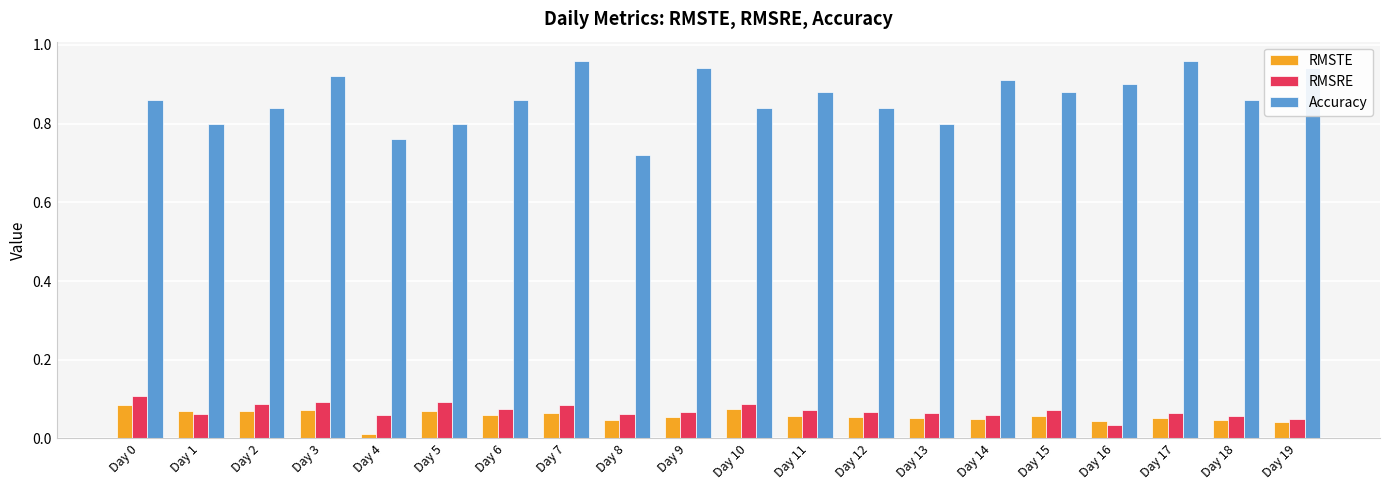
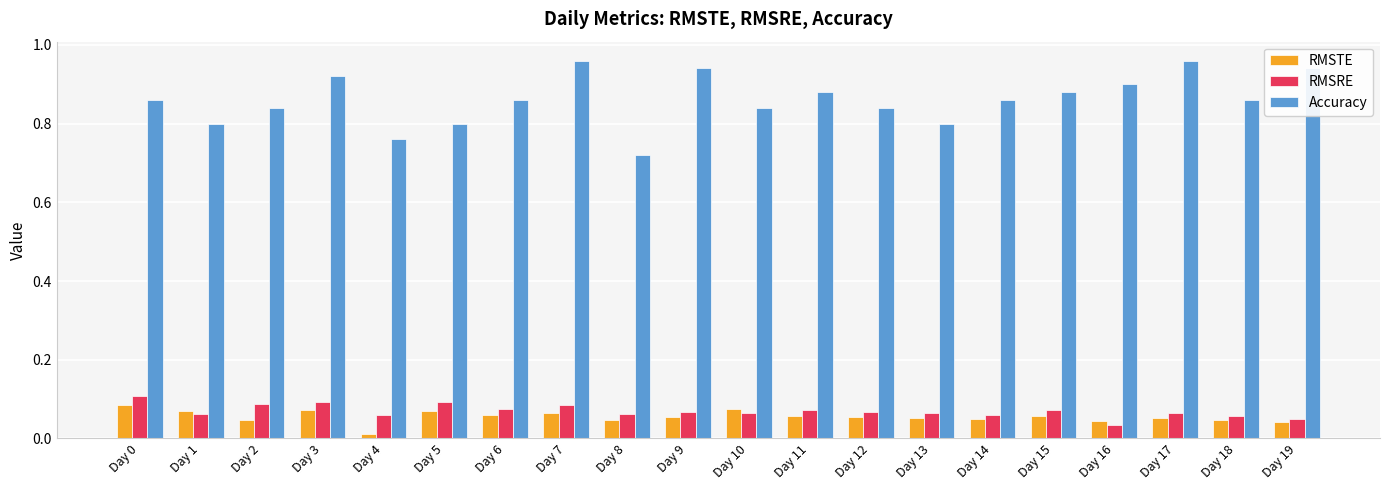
  {
    "RMSTE": {
      "Day 0": 0.09,
      "Day 1": 0.07,
-     "Day 2": 0.07,
+     "Day 2": 0.05,
      "Day 3": 0.07,
      "Day 4": 0.01,
      "Day 5": 0.07,
      "Day 6": 0.06,
      "Day 7": 0.06,
      "Day 8": 0.05,
      "Day 9": 0.05,
      "Day 10": 0.07,
      "Day 11": 0.06,
      "Day 12": 0.06,
      "Day 13": 0.05,
      "Day 14": 0.05,
      "Day 15": 0.06,
      "Day 16": 0.04,
      "Day 17": 0.05,
      "Day 18": 0.05,
      "Day 19": 0.04
    },
    "RMSRE": {
      "Day 0": 0.11,
      "Day 1": 0.06,
      "Day 2": 0.09,
      "Day 3": 0.09,
      "Day 4": 0.06,
      "Day 5": 0.09,
      "Day 6": 0.07,
      "Day 7": 0.08,
      "Day 8": 0.06,
      "Day 9": 0.07,
-     "Day 10": 0.09,
+     "Day 10": 0.06,
      "Day 11": 0.07,
      "Day 12": 0.07,
      "Day 13": 0.07,
      "Day 14": 0.06,
      "Day 15": 0.07,
      "Day 16": 0.03,
      "Day 17": 0.07,
      "Day 18": 0.06,
      "Day 19": 0.05
    },
    "Accuracy": {
      "Day 0": 0.86,
      "Day 1": 0.80,
      "Day 2": 0.84,
      "Day 3": 0.92,
      "Day 4": 0.76,
      "Day 5": 0.80,
      "Day 6": 0.86,
      "Day 7": 0.96,
      "Day 8": 0.72,
      "Day 9": 0.94,
      "Day 10": 0.84,
      "Day 11": 0.88,
      "Day 12": 0.84,
      "Day 13": 0.80,
-     "Day 14": 0.91,
+     "Day 14": 0.86,
      "Day 15": 0.88,
      "Day 16": 0.90,
      "Day 17": 0.96,
      "Day 18": 0.86
    }
  }
